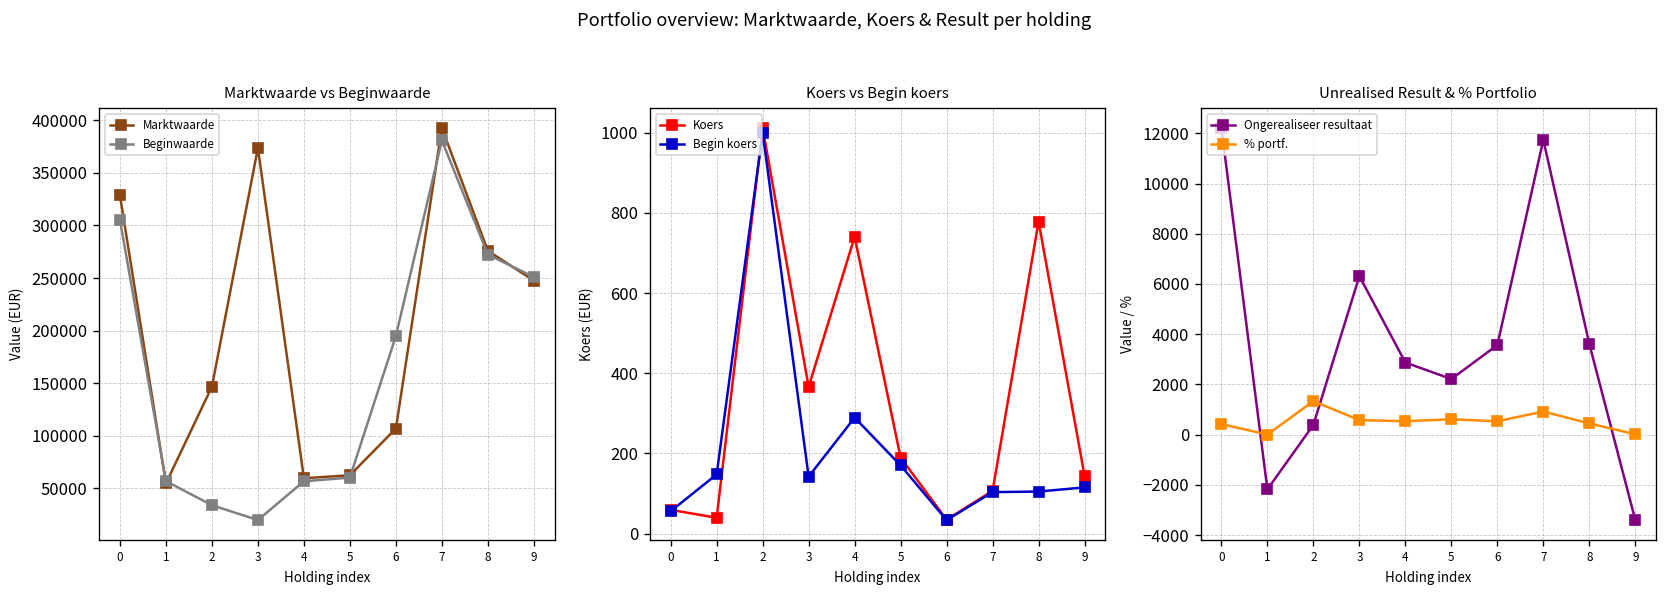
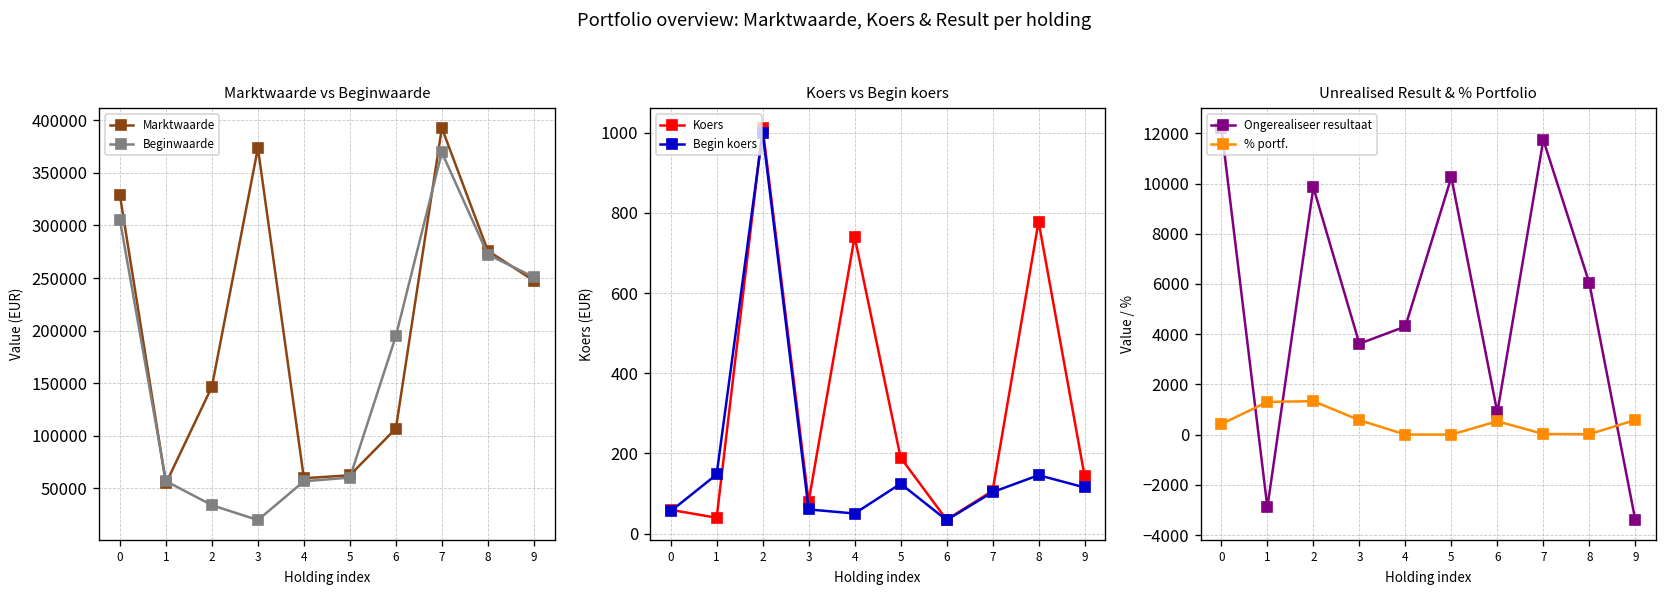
  {
    "Marktwaarde vs Beginwaarde": {
      "Marktwaarde": {
        "0": 330000,
        "2": 150000,
        "3": 370000,
        "6": 110000,
        "7": 390000,
        "8": 280000,
        "9": 250000
      },
      "Beginwaarde": {
        "0": 310000,
        "2": 30000,
        "3": 20000,
        "6": 190000,
-       "7": 380000,
+       "7": 370000,
        "8": 270000,
        "9": 250000
      }
    },
    "Koers vs Begin koers": {
      "Koers": {
        "1": 40,
        "2": 1010,
-       "3": 370,
+       "3": 80,
        "4": 740,
        "5": 190,
        "8": 780,
        "9": 140
      },
      "Begin koers": {
        "1": 150,
        "2": 1000,
-       "3": 140,
-       "4": 290,
-       "5": 170,
-       "8": 110,
+       "3": 60,
+       "4": 50,
+       "5": 120,
+       "8": 150,
        "9": 120
      }
    },
    "Unrealised Result & % Portfolio": {
      "Ongerealiseer resultaat": {
-       "1": -2200,
-       "2": 400,
-       "3": 6300,
-       "4": 2900,
-       "5": 2200,
-       "6": 3600,
+       "1": -2900,
+       "2": 9800,
+       "3": 3600,
+       "4": 4300,
+       "5": 10300,
+       "6": 900,
        "7": 11700,
-       "8": 3600,
+       "8": 6000,
        "9": -3400
      },
      "% portf.": {
        "0": 400,
-       "1": 0,
+       "1": 1300,
        "2": 1300,
        "3": 600,
-       "4": 500,
-       "5": 600,
+       "4": 0,
+       "5": 0,
        "6": 500,
-       "7": 900,
-       "8": 400,
-       "9": 0
+       "7": 0,
+       "8": 0,
+       "9": 600
      }
    }
  }
